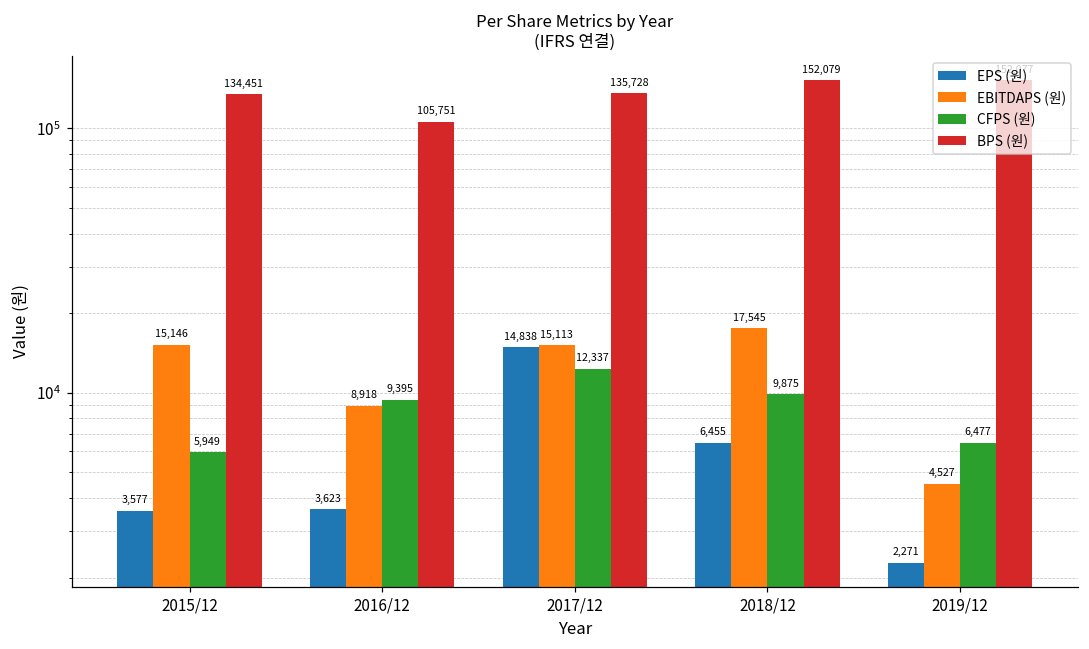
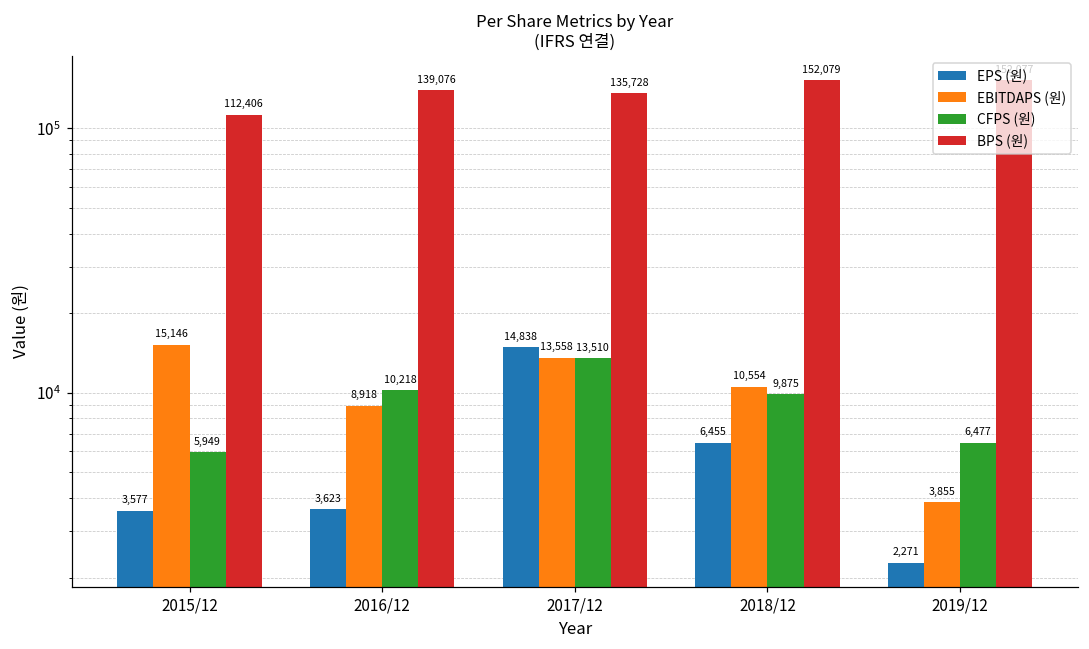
  {
    "EPS (원)": {
      "2015/12": "3,577",
      "2016/12": "3,623",
      "2017/12": "14,838",
      "2018/12": "6,455",
      "2019/12": "2,271"
    },
    "EBITDAPS (원)": {
      "2015/12": "15,146",
      "2016/12": "8,918",
-     "2017/12": "15,113",
-     "2018/12": "17,545",
-     "2019/12": "4,527"
+     "2017/12": "13,558",
+     "2018/12": "10,554",
+     "2019/12": "3,855"
    },
    "CFPS (원)": {
      "2015/12": "5,949",
-     "2016/12": "9,395",
-     "2017/12": "12,337",
+     "2016/12": "10,218",
+     "2017/12": "13,510",
      "2018/12": "9,875",
      "2019/12": "6,477"
    },
    "BPS (원)": {
-     "2015/12": "134,451",
-     "2016/12": "105,751",
+     "2015/12": "112,406",
+     "2016/12": "139,076",
      "2017/12": "135,728",
      "2018/12": "152,079"
    }
  }
